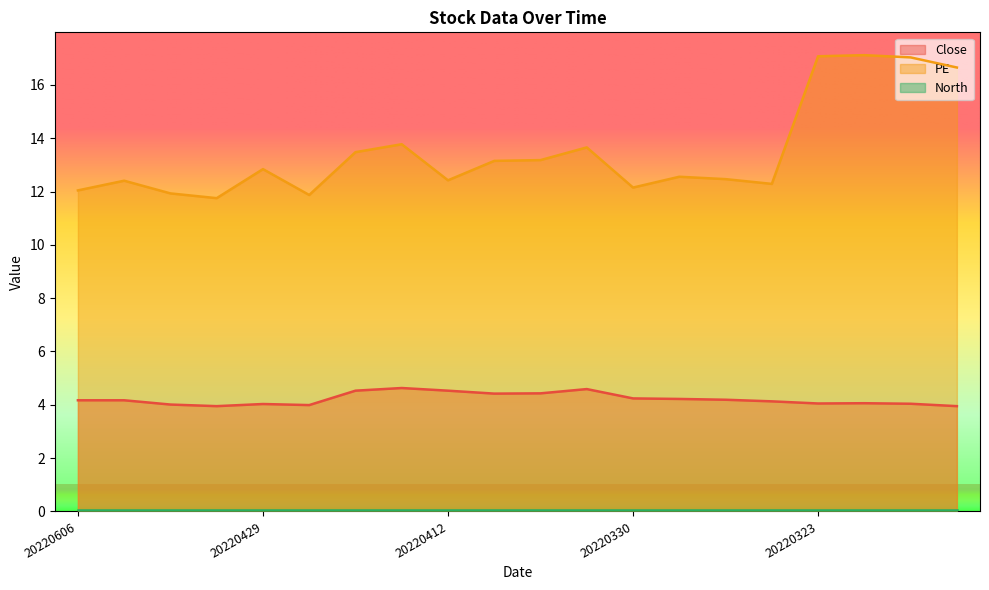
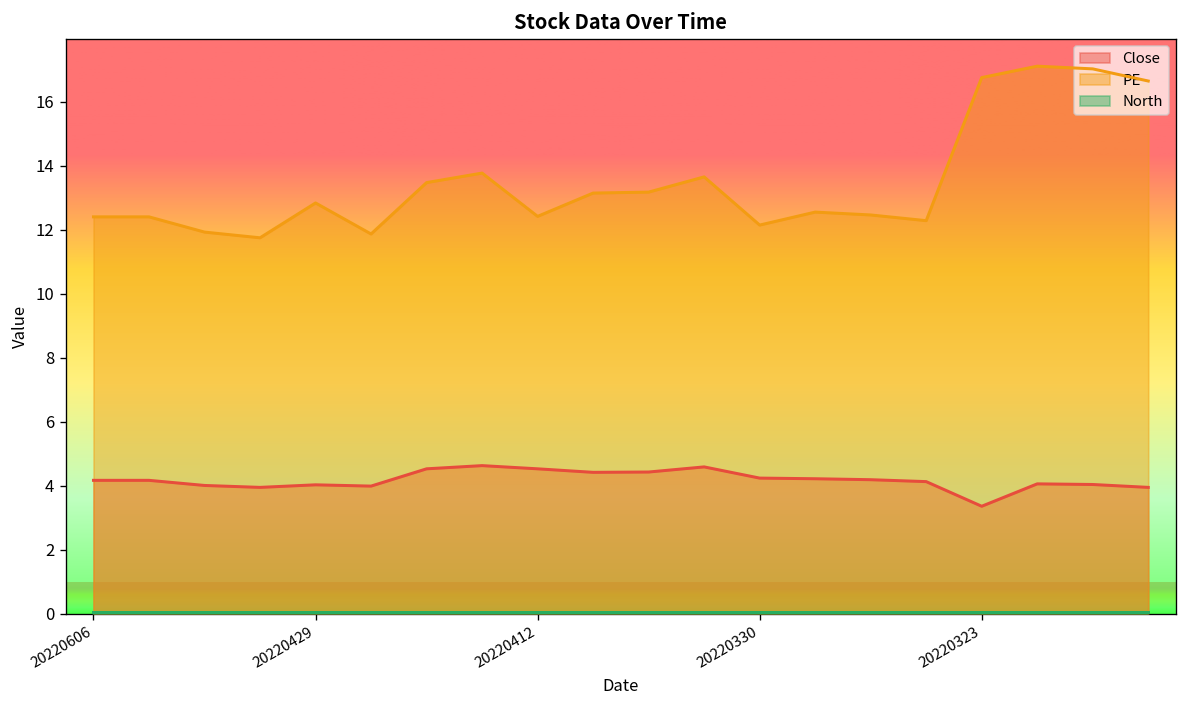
  {
    "Close": {
      "20220606": 4.2,
      "20220429": 4.0,
      "20220412": 4.5,
      "20220330": 4.2,
-     "20220323": 4.1
+     "20220323": 3.4
    },
    "PE": {
-     "20220606": 12.0,
+     "20220606": 12.4,
      "20220429": 12.8,
      "20220412": 12.4,
      "20220330": 12.1,
-     "20220323": 17.1
+     "20220323": 16.8
    },
    "North": {
      "20220606": 0.1,
      "20220429": 0.1,
      "20220412": 0.1,
      "20220330": 0.1,
      "20220323": 0.1
    }
  }
